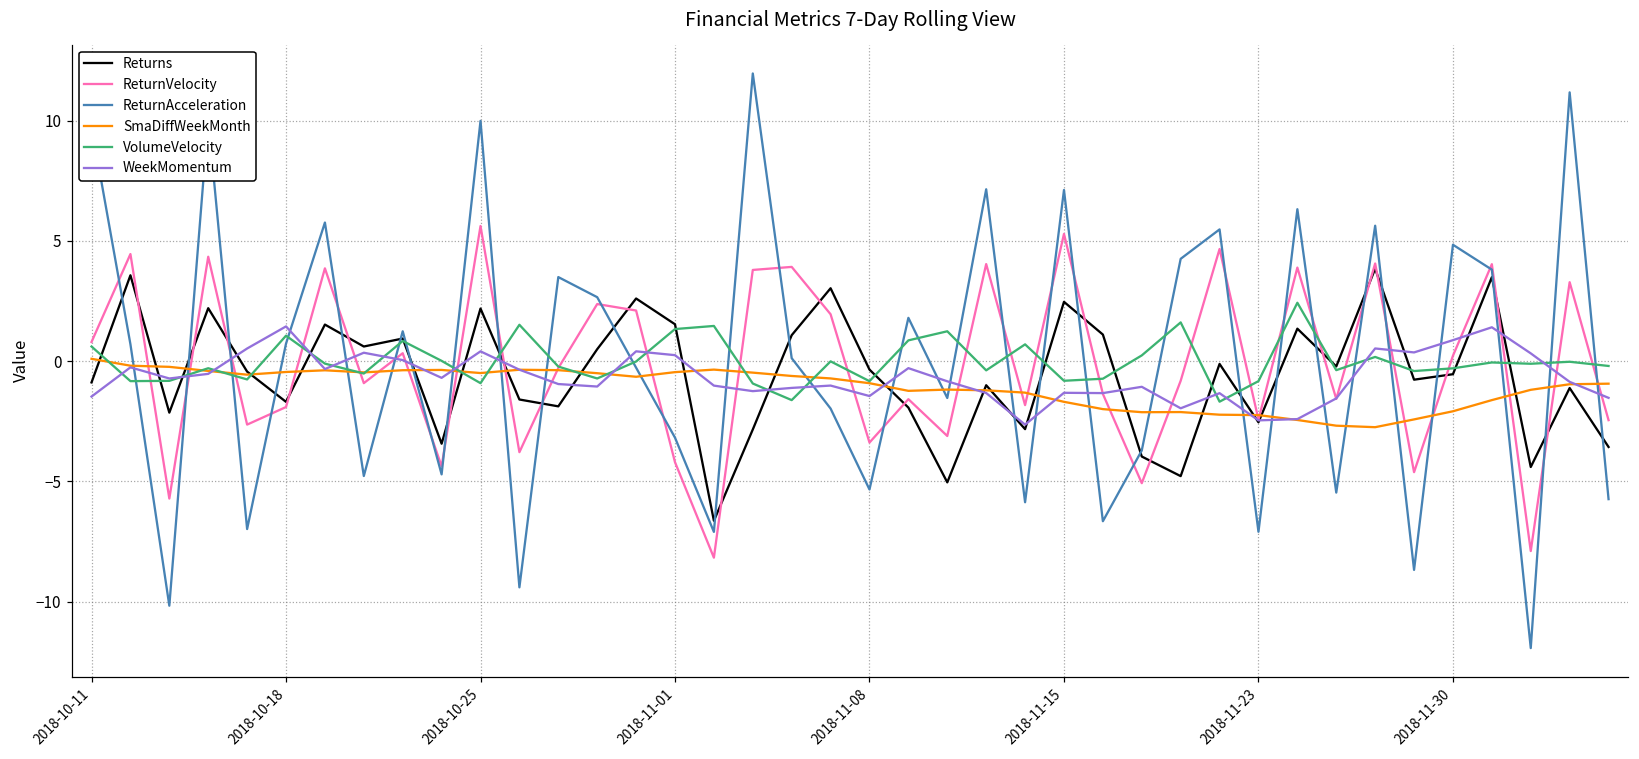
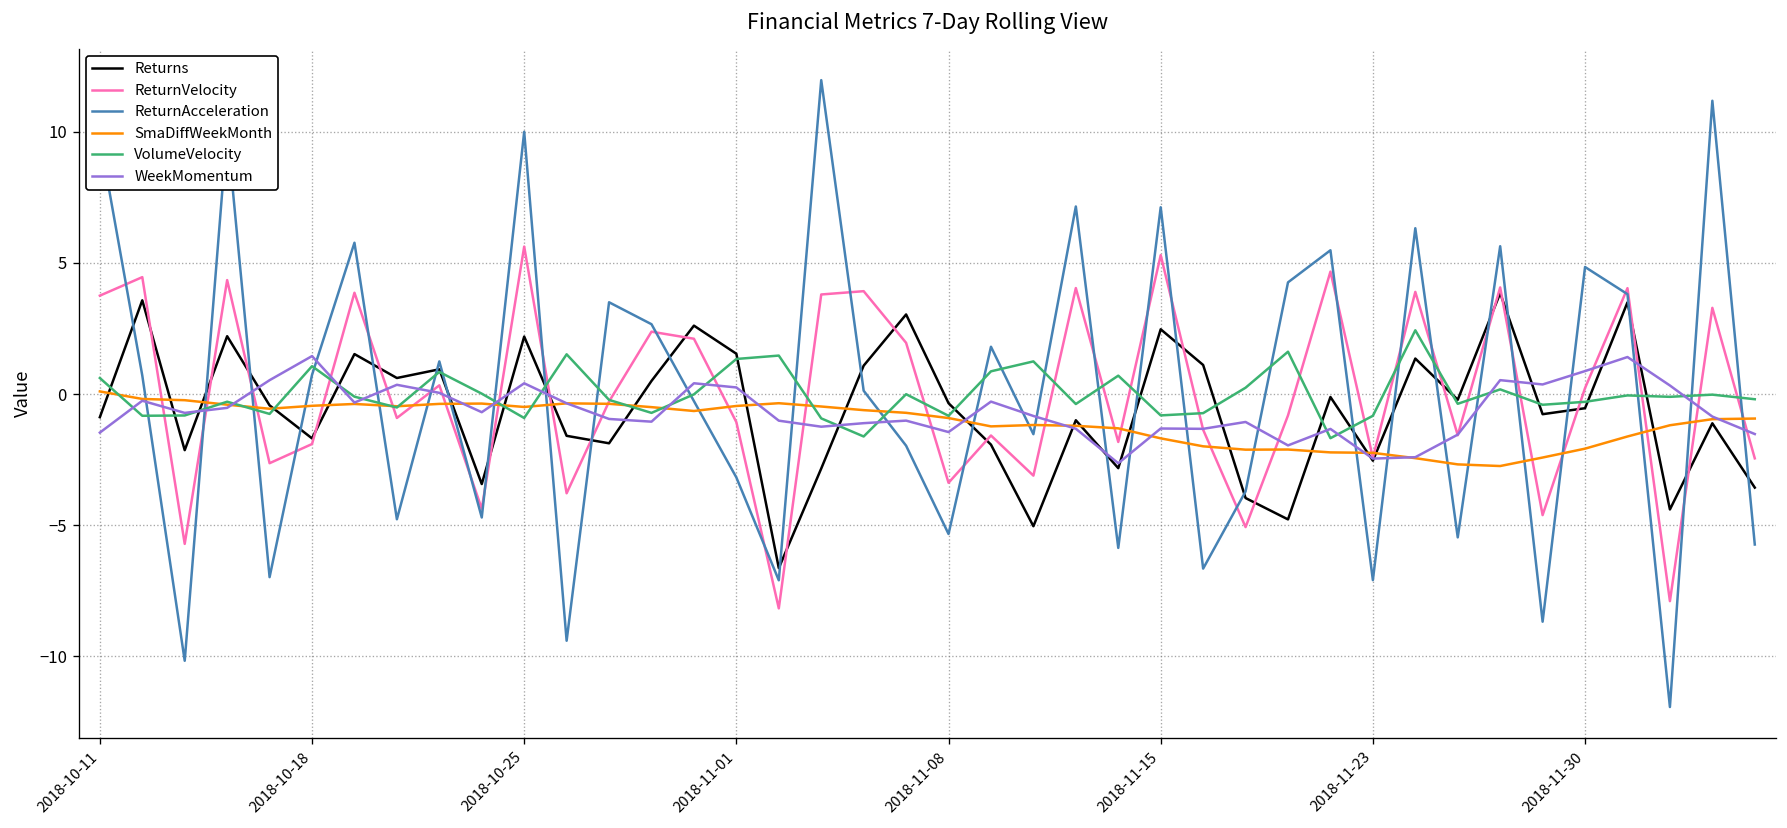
  {
    "Returns": {
      "2018-10-11": -0.9,
      "2018-10-18": -1.7,
      "2018-10-25": 2.2,
      "2018-11-01": 1.5,
      "2018-11-08": -0.3,
      "2018-11-15": 2.5,
      "2018-11-30": -0.5
    },
    "ReturnVelocity": {
-     "2018-10-11": 0.8,
+     "2018-10-11": 3.7,
      "2018-10-18": -1.9,
      "2018-10-25": 5.6,
-     "2018-11-01": -4.2,
+     "2018-11-01": -1.1,
      "2018-11-08": -3.4,
      "2018-11-15": 5.3,
      "2018-11-30": 0.2
    },
    "ReturnAcceleration": {
      "2018-10-18": 0.7,
      "2018-10-25": 10.0,
      "2018-11-01": -3.2,
      "2018-11-08": -5.3,
      "2018-11-15": 7.1,
      "2018-11-23": -7.1,
      "2018-11-30": 4.8
    },
    "SmaDiffWeekMonth": {
      "2018-10-11": 0.1,
      "2018-10-18": -0.4,
      "2018-10-25": -0.5,
      "2018-11-01": -0.5,
      "2018-11-15": -1.7,
      "2018-11-23": -2.2,
      "2018-11-30": -2.1
    },
    "VolumeVelocity": {
      "2018-10-11": 0.6,
      "2018-10-18": 1.1,
      "2018-10-25": -0.9,
      "2018-11-01": 1.3,
      "2018-11-15": -0.8,
      "2018-11-23": -0.8,
      "2018-11-30": -0.3
    },
    "WeekMomentum": {
      "2018-10-11": -1.5,
      "2018-10-18": 1.4,
      "2018-10-25": 0.4,
      "2018-11-01": 0.3,
      "2018-11-08": -1.4,
      "2018-11-15": -1.3,
      "2018-11-30": 0.9
    }
  }
